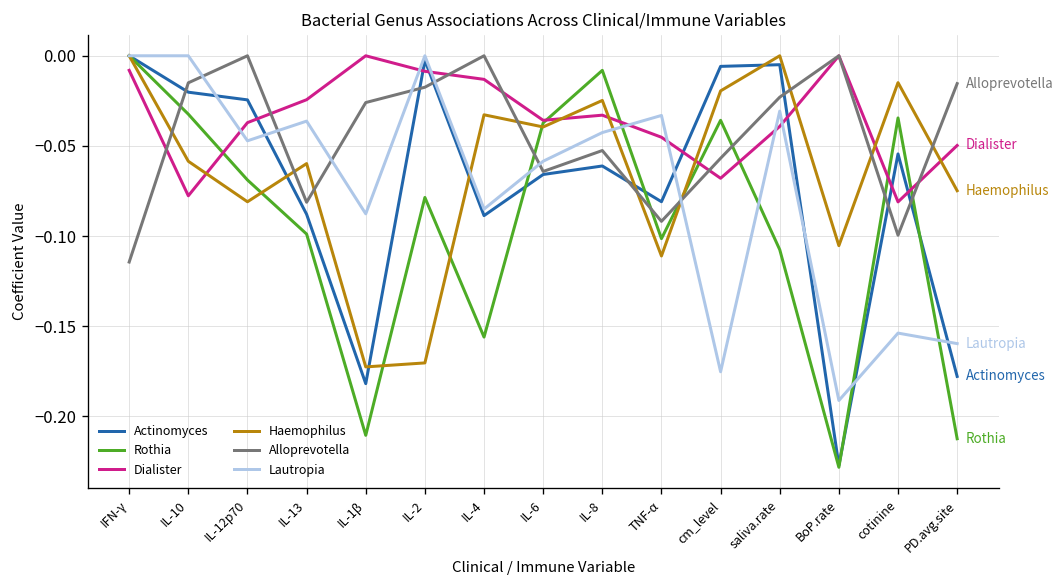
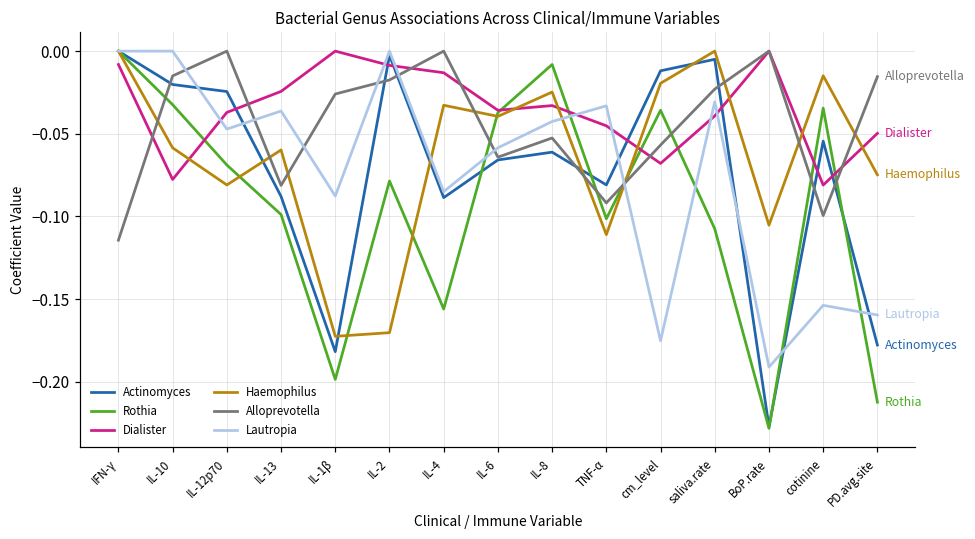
  {
    "Actinomyces": {
      "IL-10": -0.020,
      "IL-12p70": -0.024,
      "IL-13": -0.088,
      "IL-1β": -0.182,
      "IL-2": -0.003,
      "IL-4": -0.089,
      "IL-8": -0.061,
      "TNF-α": -0.081,
-     "cm_level": -0.006,
+     "cm_level": -0.012,
      "saliva.rate": -0.005,
      "cotinine": -0.054,
      "PD.avg.site": -0.178
    },
    "Rothia": {
      "IL-10": -0.032,
      "IL-12p70": -0.069,
      "IL-13": -0.099,
-     "IL-1β": -0.210,
+     "IL-1β": -0.199,
      "IL-2": -0.079,
      "IL-4": -0.156,
      "IL-8": -0.008,
      "TNF-α": -0.101,
      "cm_level": -0.036,
      "saliva.rate": -0.108,
      "cotinine": -0.034,
      "PD.avg.site": -0.212
    },
    "Dialister": {
      "IFN-γ": -0.008,
      "IL-10": -0.078,
      "IL-12p70": -0.037,
      "IL-13": -0.024,
      "IL-1β": 0.000,
      "IL-2": -0.009,
      "IL-4": -0.013,
      "IL-8": -0.033,
      "TNF-α": -0.045,
      "cm_level": -0.068,
      "saliva.rate": -0.039,
      "cotinine": -0.081,
      "PD.avg.site": -0.050
    },
    "Haemophilus": {
      "IL-10": -0.058,
      "IL-12p70": -0.081,
      "IL-13": -0.060,
      "IL-1β": -0.173,
      "IL-2": -0.170,
      "IL-4": -0.033,
      "IL-6": -0.039,
      "IL-8": -0.025,
      "TNF-α": -0.111,
      "cm_level": -0.019,
      "saliva.rate": 0.000,
      "BoP.rate": -0.105,
      "cotinine": -0.015,
      "PD.avg.site": -0.075
    },
    "Alloprevotella": {
      "IFN-γ": -0.114,
      "IL-10": -0.015,
      "IL-12p70": 0.000,
      "IL-13": -0.081,
      "IL-1β": -0.026,
      "IL-2": -0.017,
      "IL-4": 0.000,
      "IL-8": -0.053,
      "TNF-α": -0.092,
      "cm_level": -0.057,
      "saliva.rate": -0.023,
      "cotinine": -0.099,
      "PD.avg.site": -0.015
    },
    "Lautropia": {
      "IL-10": 0.000,
      "IL-12p70": -0.047,
      "IL-13": -0.036,
      "IL-1β": -0.088,
      "IL-2": 0.000,
      "IL-4": -0.085,
      "IL-6": -0.058,
      "IL-8": -0.043,
      "TNF-α": -0.033,
      "cm_level": -0.175,
      "saliva.rate": -0.031,
      "BoP.rate": -0.191,
      "cotinine": -0.154,
      "PD.avg.site": -0.160
    }
  }
